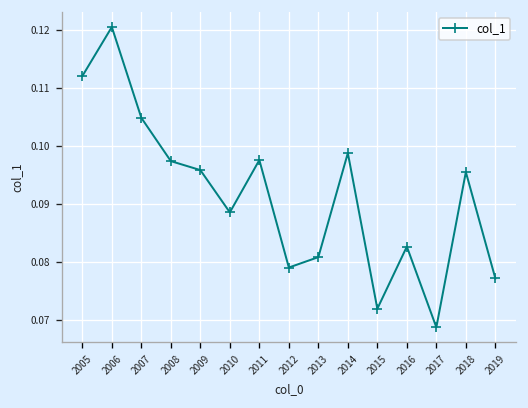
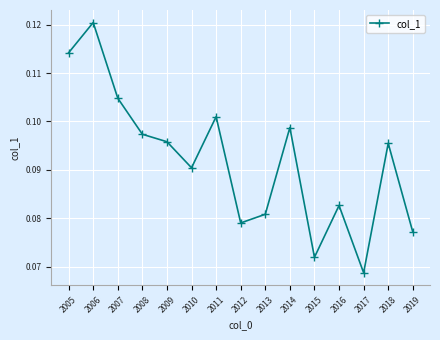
  {
-   "2005": 0.112,
+   "2005": 0.114,
    "2006": 0.120,
    "2007": 0.105,
    "2008": 0.097,
    "2009": 0.096,
-   "2010": 0.089,
-   "2011": 0.098,
+   "2010": 0.090,
+   "2011": 0.101,
    "2012": 0.079,
    "2013": 0.081,
    "2014": 0.099,
    "2015": 0.072,
    "2016": 0.083,
    "2017": 0.069,
    "2018": 0.095,
    "2019": 0.077
  }
